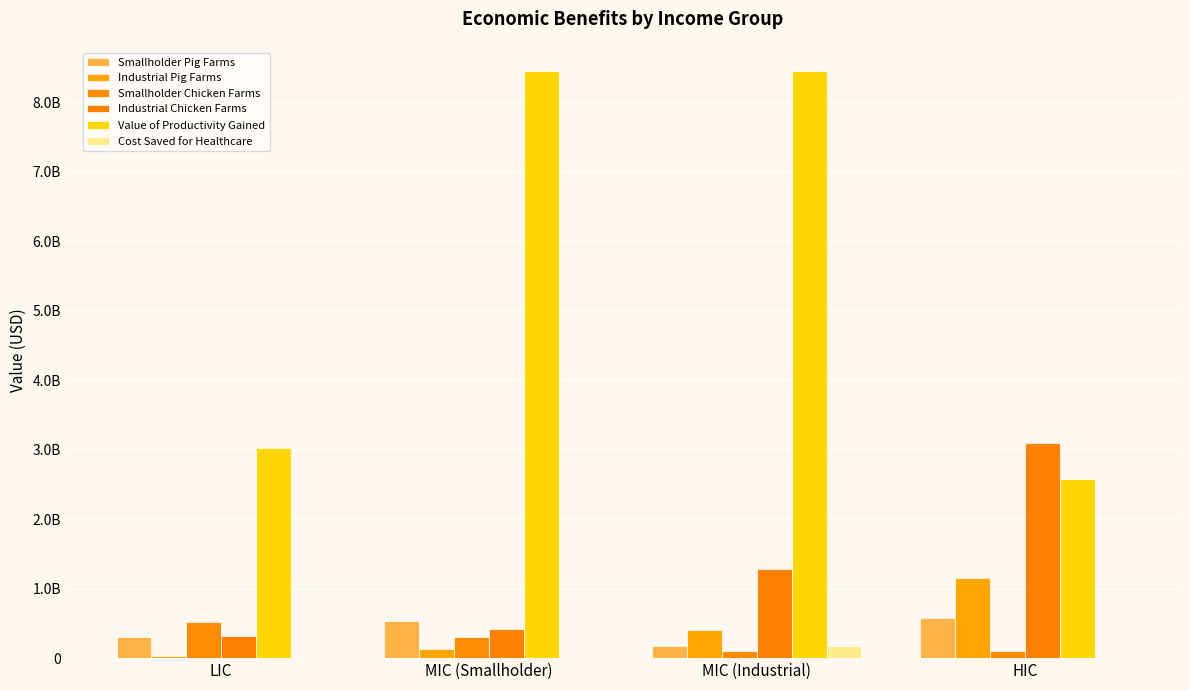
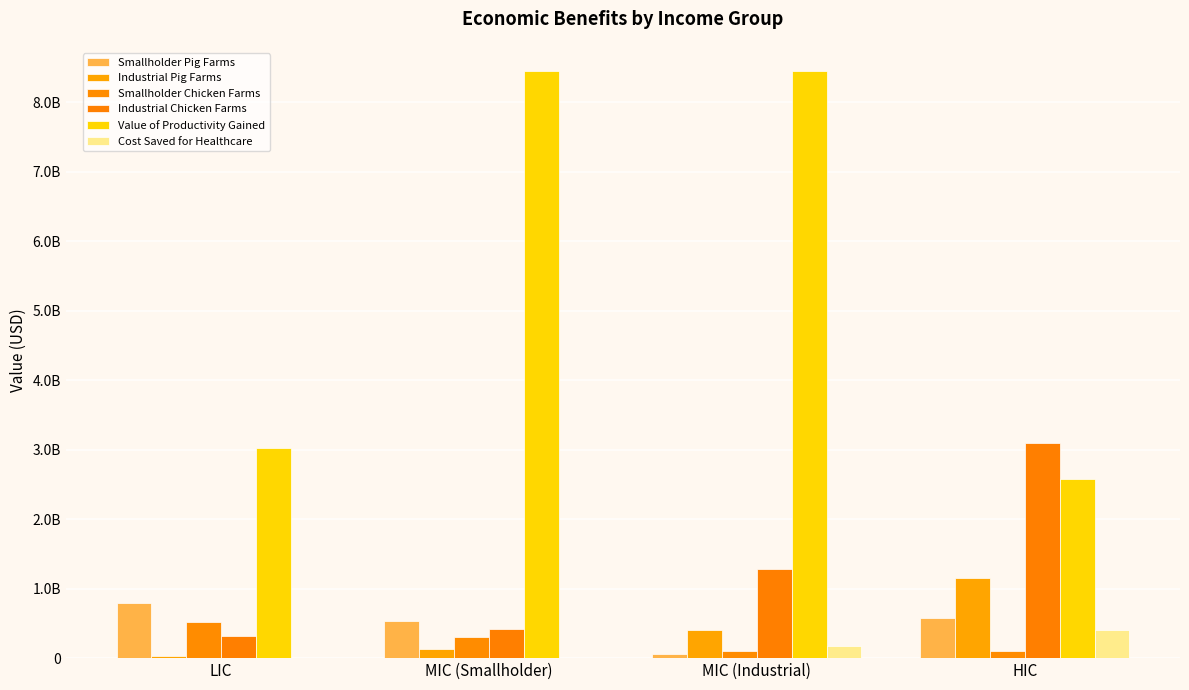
  {
    "Smallholder Pig Farms": {
-     "LIC": 300000000,
+     "LIC": 800000000,
      "MIC (Smallholder)": 500000000,
-     "MIC (Industrial)": 200000000,
+     "MIC (Industrial)": 100000000,
      "HIC": 600000000
    },
    "Cost Saved for Healthcare": {
      "MIC (Industrial)": 200000000,
-     "HIC": 0
+     "HIC": 400000000
    }
  }
